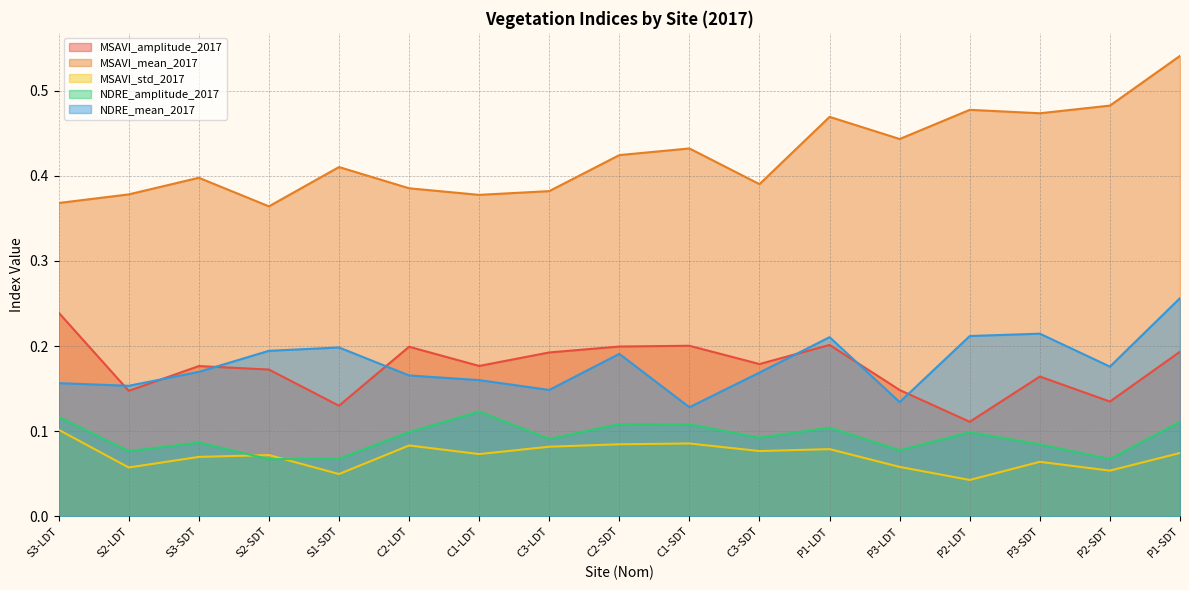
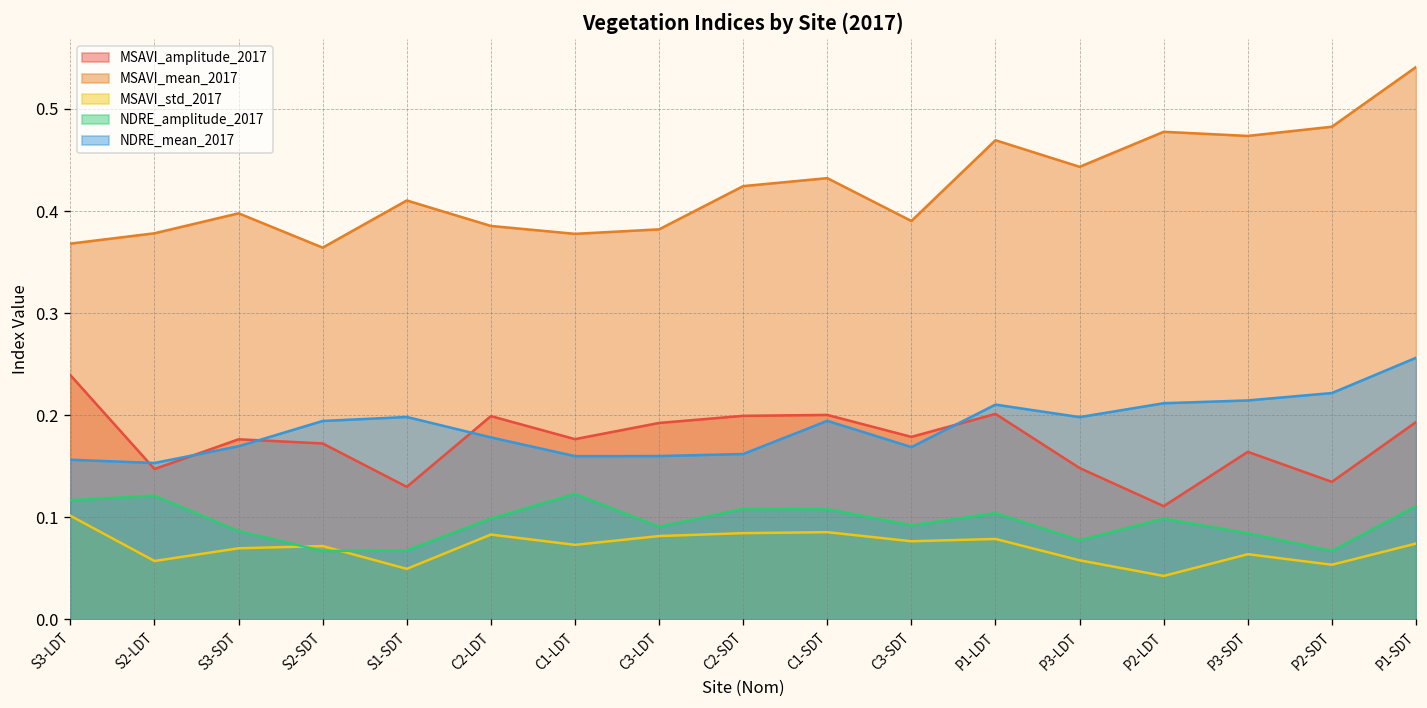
  {
    "NDRE_amplitude_2017": {
      "S3-LDT": 0.12,
-     "S2-LDT": 0.08,
+     "S2-LDT": 0.12,
      "S3-SDT": 0.09,
      "S2-SDT": 0.07,
      "S1-SDT": 0.07,
      "C2-LDT": 0.10,
      "C1-LDT": 0.12,
      "C3-LDT": 0.09,
      "C2-SDT": 0.11,
      "C1-SDT": 0.11,
      "C3-SDT": 0.09,
      "P1-LDT": 0.10,
      "P3-LDT": 0.08,
      "P2-LDT": 0.10,
      "P3-SDT": 0.08,
      "P2-SDT": 0.07,
      "P1-SDT": 0.11
    },
    "NDRE_mean_2017": {
      "S3-LDT": 0.16,
      "S2-LDT": 0.15,
      "S3-SDT": 0.17,
      "S2-SDT": 0.19,
      "S1-SDT": 0.20,
-     "C2-LDT": 0.17,
+     "C2-LDT": 0.18,
      "C1-LDT": 0.16,
-     "C3-LDT": 0.15,
-     "C2-SDT": 0.19,
-     "C1-SDT": 0.13,
+     "C3-LDT": 0.16,
+     "C2-SDT": 0.16,
+     "C1-SDT": 0.19,
      "C3-SDT": 0.17,
      "P1-LDT": 0.21,
-     "P3-LDT": 0.13,
+     "P3-LDT": 0.20,
      "P2-LDT": 0.21,
      "P3-SDT": 0.21,
-     "P2-SDT": 0.18,
+     "P2-SDT": 0.22,
      "P1-SDT": 0.26
    }
  }
